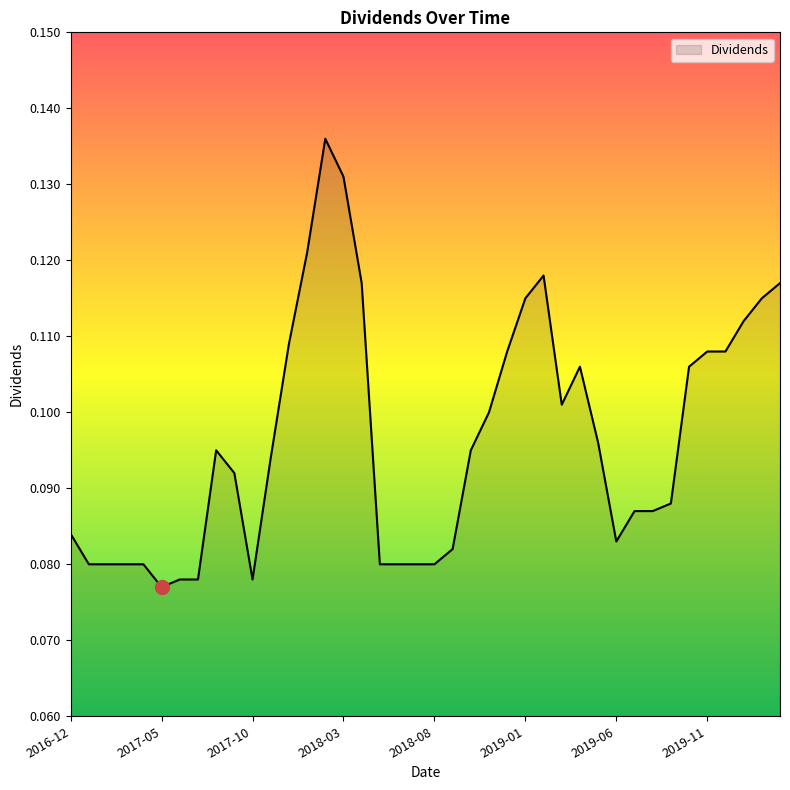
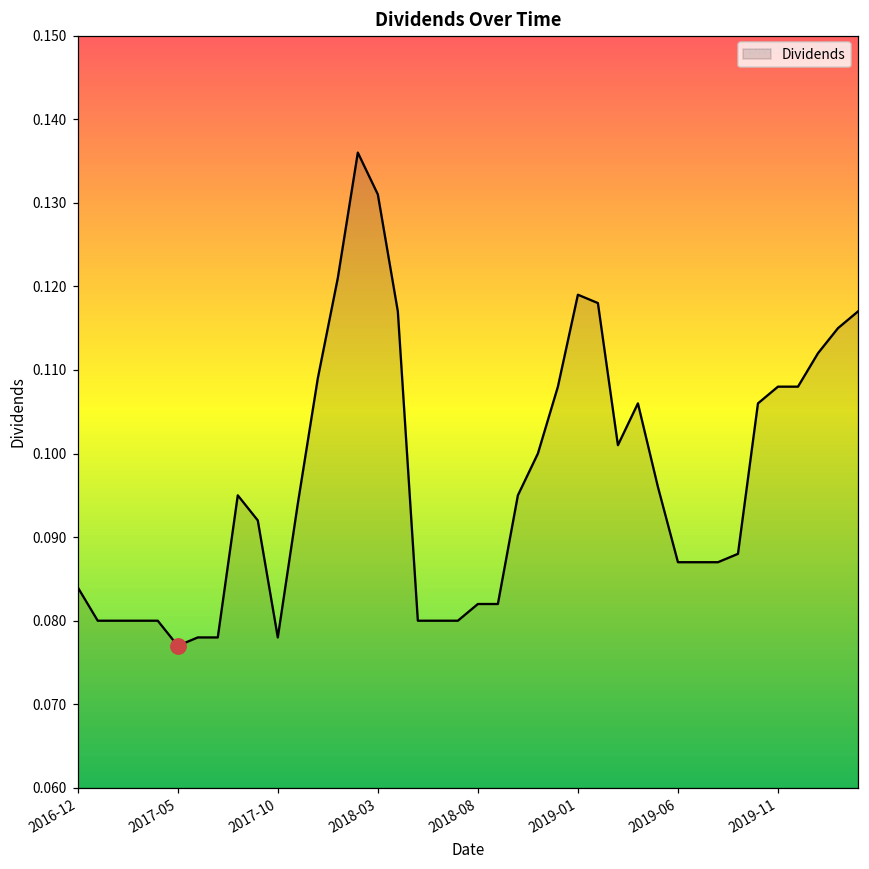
  {
    "Dividends": {
      "2016-12": 0.084,
      "2017-10": 0.078,
      "2018-03": 0.131,
-     "2018-08": 0.080,
-     "2019-01": 0.115,
-     "2019-06": 0.083,
+     "2018-08": 0.082,
+     "2019-01": 0.119,
+     "2019-06": 0.087,
      "2019-11": 0.108
    }
  }
